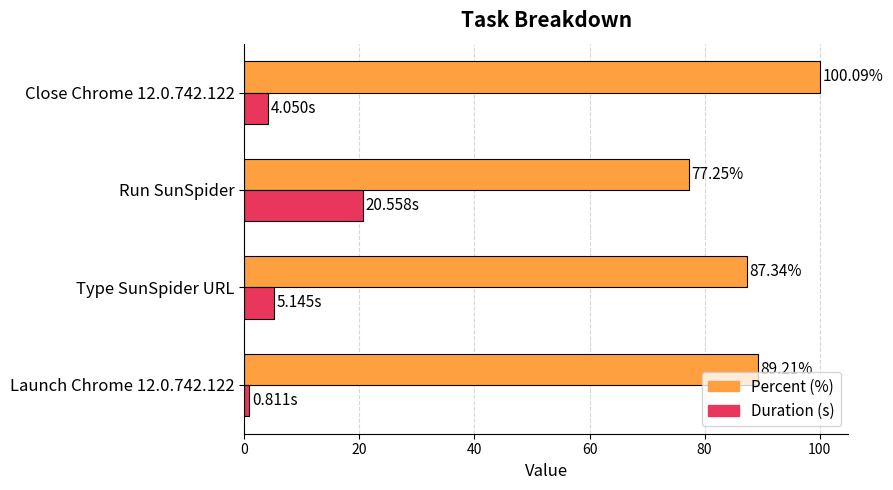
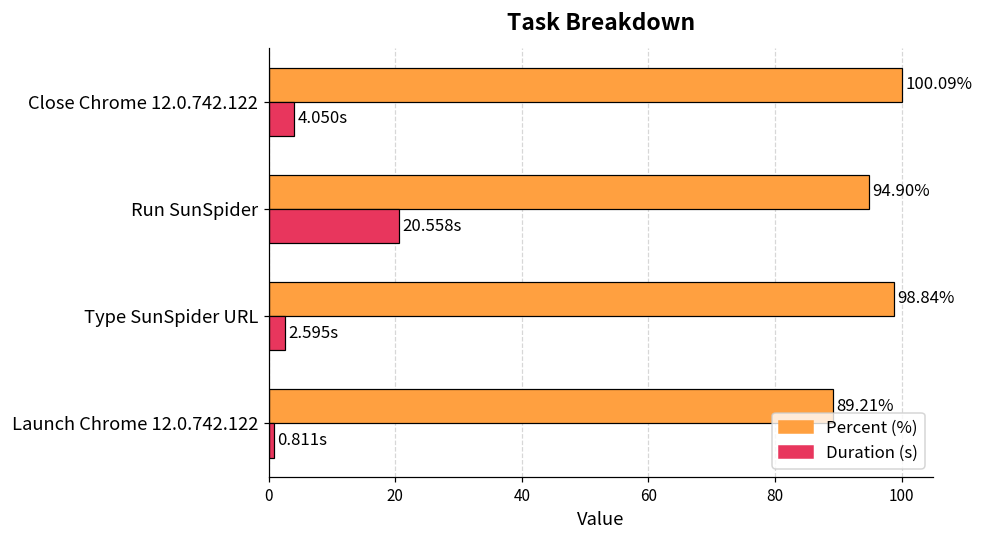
  {
    "Percent (%)": {
      "Close Chrome 12.0.742.122": "100.09%",
-     "Run SunSpider": "77.25%",
-     "Type SunSpider URL": "87.34%"
+     "Run SunSpider": "94.90%",
+     "Type SunSpider URL": "98.84%"
    },
    "Duration (s)": {
      "Close Chrome 12.0.742.122": "4.050s",
      "Run SunSpider": "20.558s",
-     "Type SunSpider URL": "5.145s",
+     "Type SunSpider URL": "2.595s",
      "Launch Chrome 12.0.742.122": "0.811s"
    }
  }
